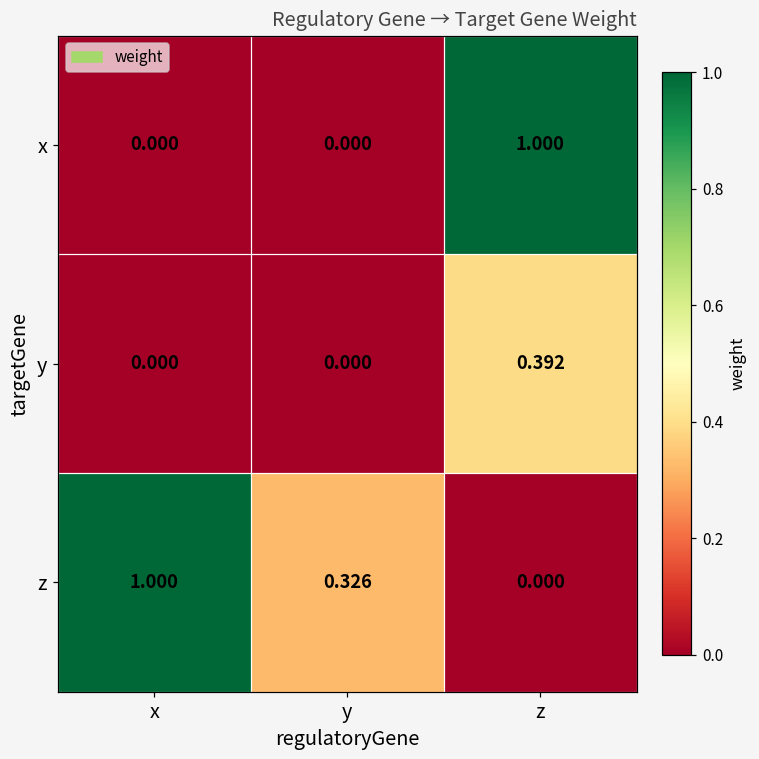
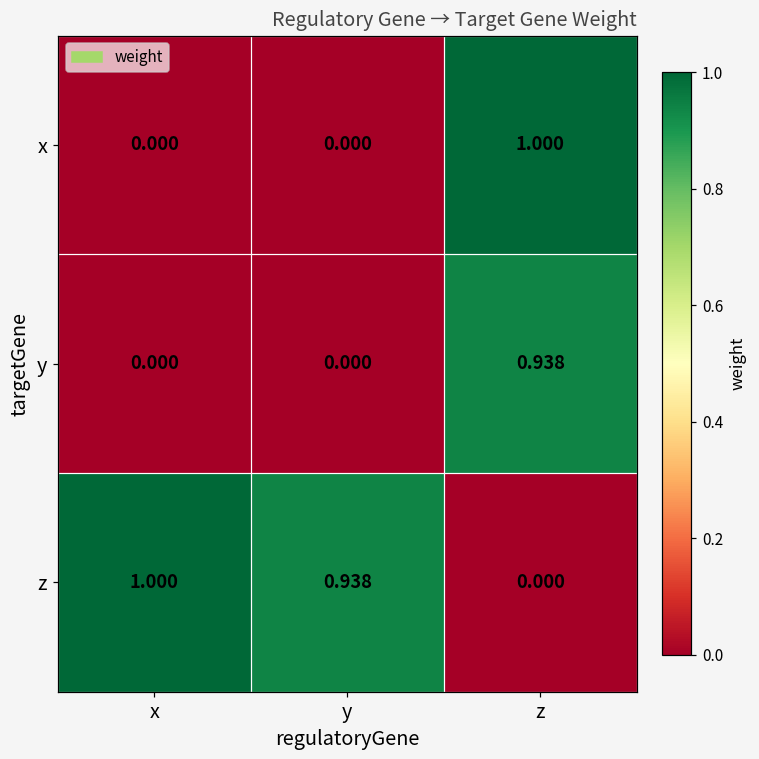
  {
    "x": {
      "x": 0.000,
      "y": 0.000,
      "z": 1.000
    },
    "y": {
      "x": 0.000,
      "y": 0.000,
-     "z": 0.392
+     "z": 0.938
    },
    "z": {
      "x": 1.000,
-     "y": 0.326,
+     "y": 0.938,
      "z": 0.000
    }
  }
